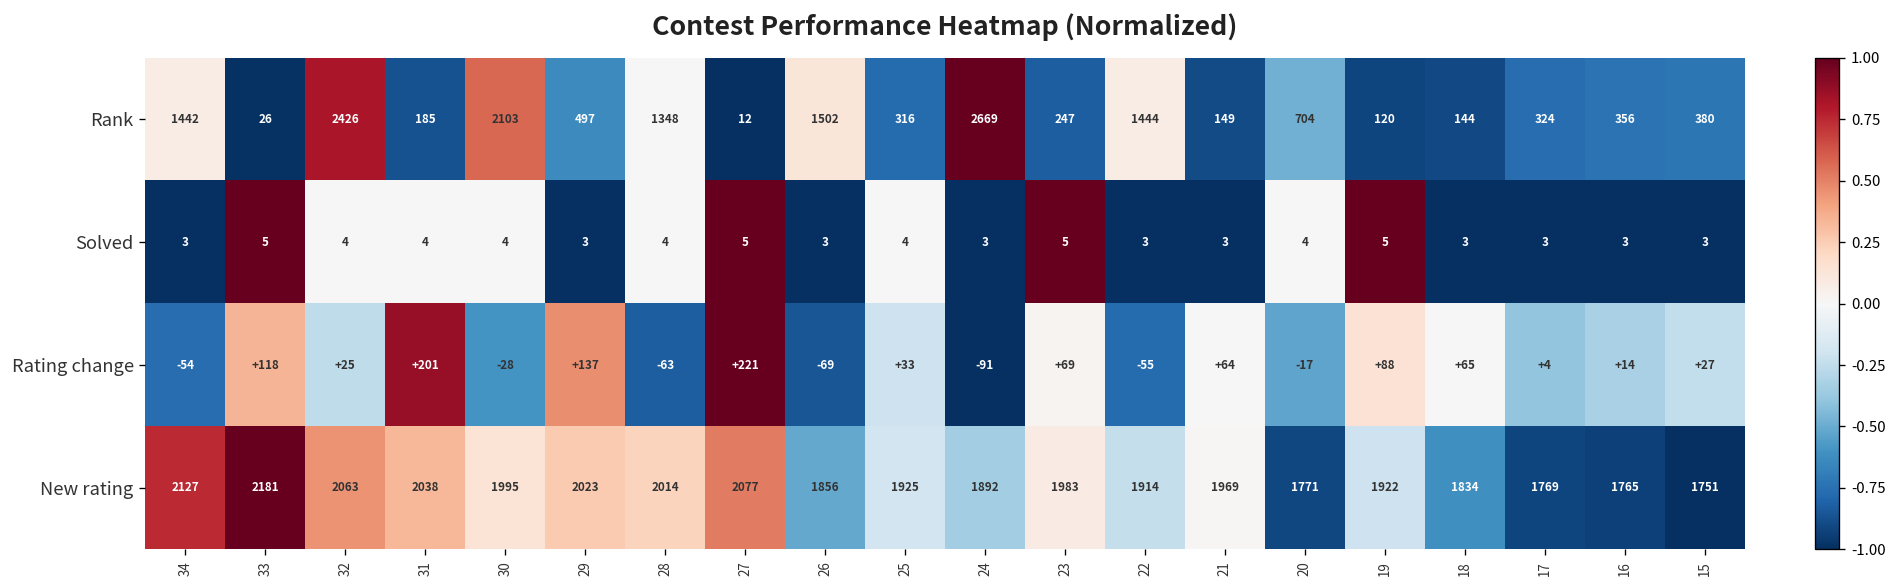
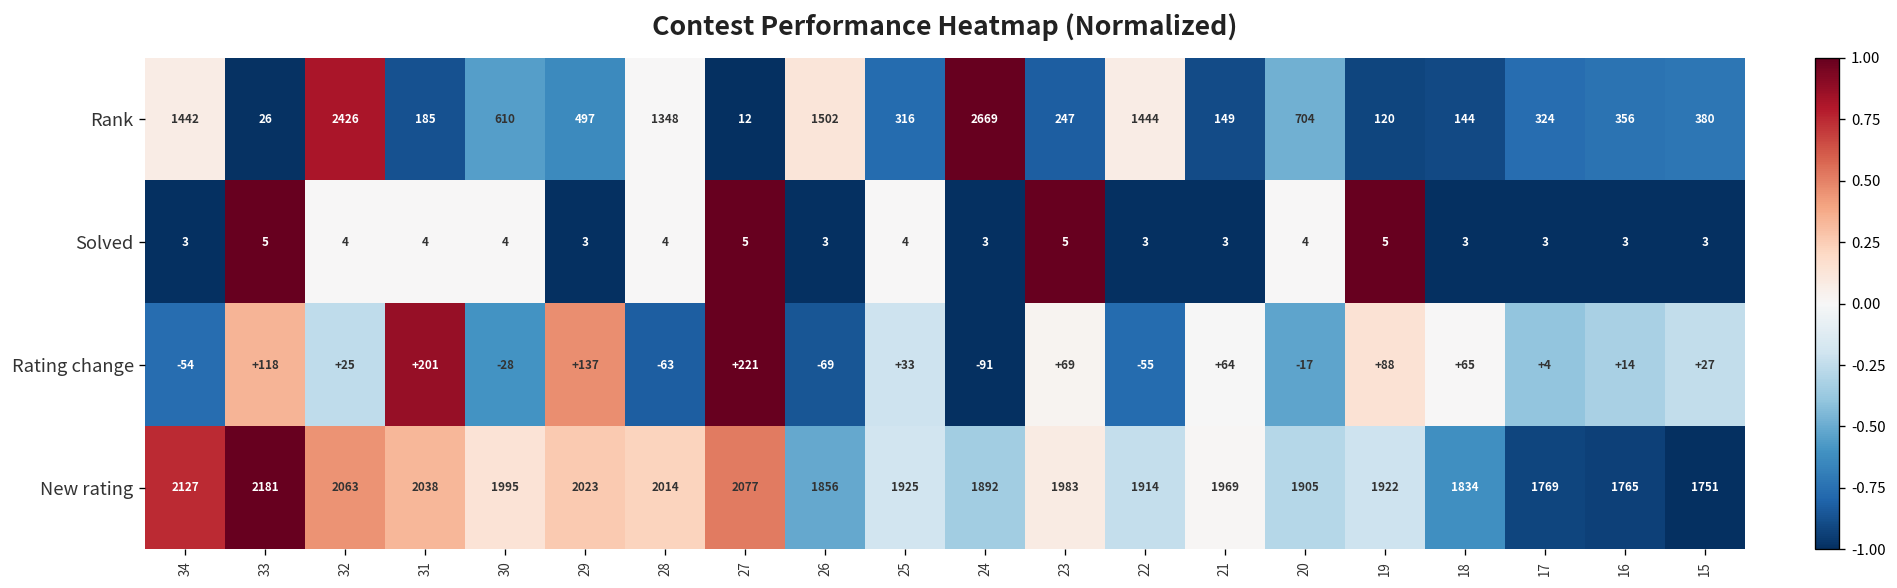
  {
    "Rank": {
      "34": "1442",
      "33": "26",
      "32": "2426",
      "31": "185",
-     "30": "2103",
+     "30": "610",
      "29": "497",
      "28": "1348",
      "27": "12",
      "26": "1502",
      "25": "316",
      "24": "2669",
      "23": "247",
      "22": "1444",
      "21": "149",
      "20": "704",
      "19": "120",
      "18": "144",
      "17": "324",
      "16": "356",
      "15": "380"
    },
    "Solved": {
      "34": "3",
      "33": "5",
      "32": "4",
      "31": "4",
      "30": "4",
      "29": "3",
      "28": "4",
      "27": "5",
      "26": "3",
      "25": "4",
      "24": "3",
      "23": "5",
      "22": "3",
      "21": "3",
      "20": "4",
      "19": "5",
      "18": "3",
      "17": "3",
      "16": "3",
      "15": "3"
    },
    "Rating change": {
      "34": "-54",
      "33": "+118",
      "32": "+25",
      "31": "+201",
      "30": "-28",
      "29": "+137",
      "28": "-63",
      "27": "+221",
      "26": "-69",
      "25": "+33",
      "24": "-91",
      "23": "+69",
      "22": "-55",
      "21": "+64",
      "20": "-17",
      "19": "+88",
      "18": "+65",
      "17": "+4",
      "16": "+14",
      "15": "+27"
    },
    "New rating": {
      "34": "2127",
      "33": "2181",
      "32": "2063",
      "31": "2038",
      "30": "1995",
      "29": "2023",
      "28": "2014",
      "27": "2077",
      "26": "1856",
      "25": "1925",
      "24": "1892",
      "23": "1983",
      "22": "1914",
      "21": "1969",
-     "20": "1771",
+     "20": "1905",
      "19": "1922",
      "18": "1834",
      "17": "1769",
      "16": "1765",
      "15": "1751"
    }
  }
